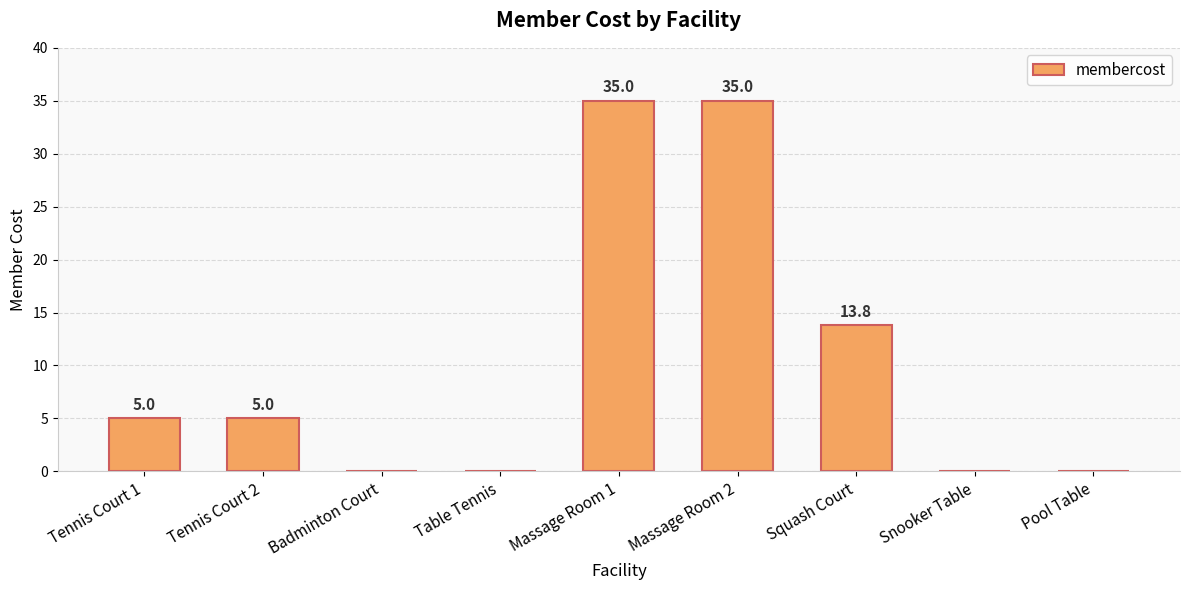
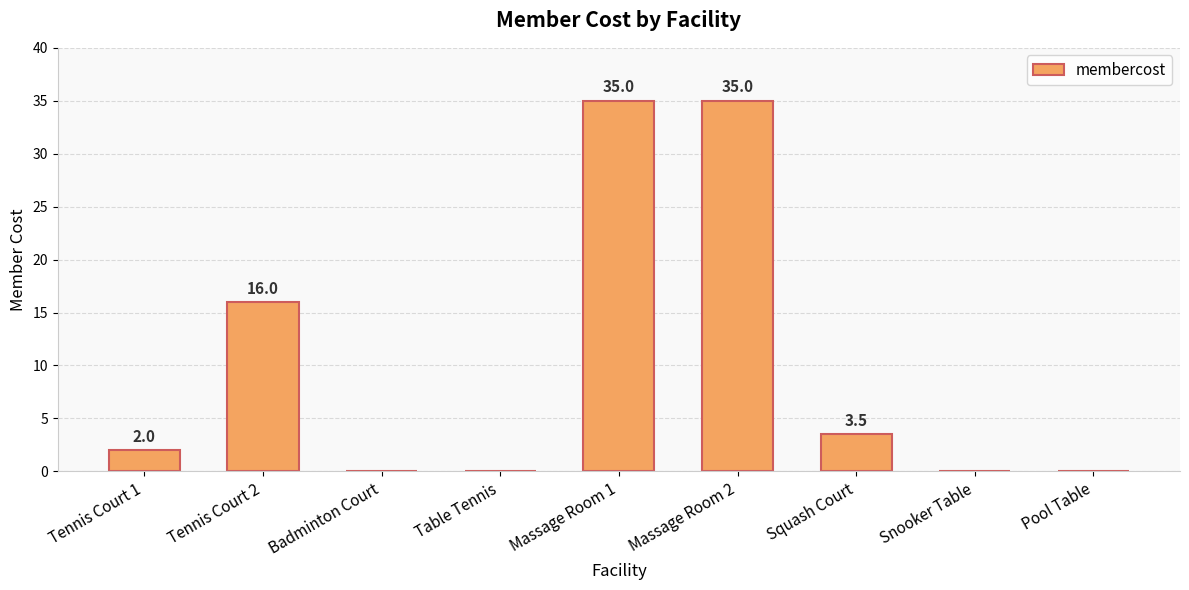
  {
-   "Tennis Court 1": 5.0,
-   "Tennis Court 2": 5.0,
+   "Tennis Court 1": 2.0,
+   "Tennis Court 2": 16.0,
    "Massage Room 1": 35.0,
    "Massage Room 2": 35.0,
-   "Squash Court": 13.8
+   "Squash Court": 3.5
  }
